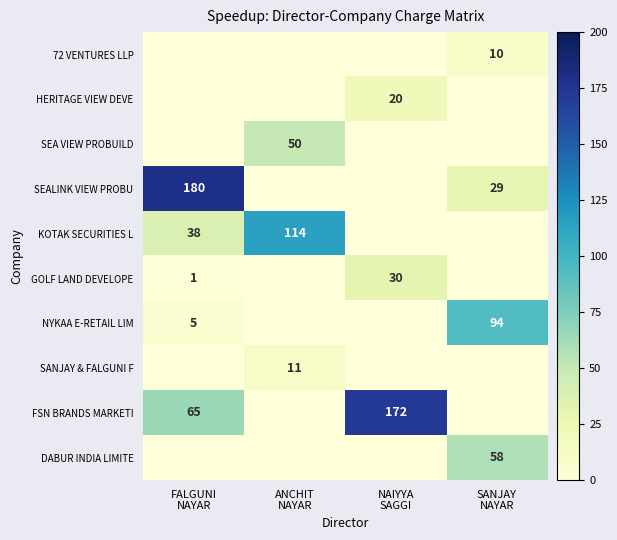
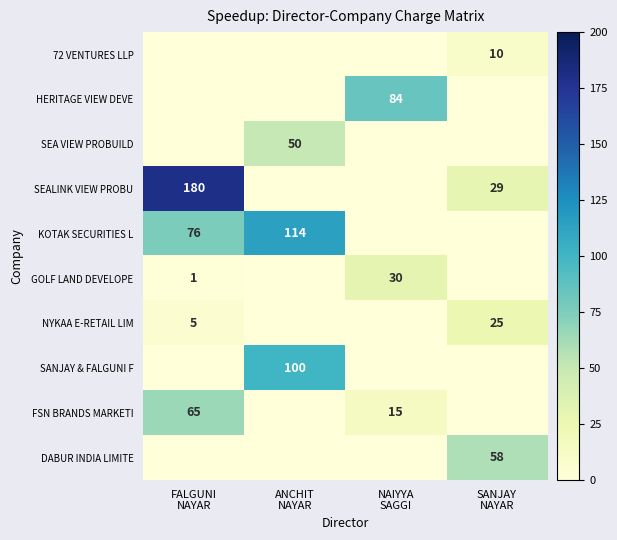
  {
    "72 VENTURES LLP": {
      "SANJAY NAYAR": 10
    },
    "HERITAGE VIEW DEVE": {
-     "NAIYYA SAGGI": 20
+     "NAIYYA SAGGI": 84
    },
    "SEA VIEW PROBUILD": {
      "ANCHIT NAYAR": 50
    },
    "SEALINK VIEW PROBU": {
      "FALGUNI NAYAR": 180,
      "SANJAY NAYAR": 29
    },
    "KOTAK SECURITIES L": {
-     "FALGUNI NAYAR": 38,
+     "FALGUNI NAYAR": 76,
      "ANCHIT NAYAR": 114
    },
    "GOLF LAND DEVELOPE": {
      "FALGUNI NAYAR": 1,
      "NAIYYA SAGGI": 30
    },
    "NYKAA E-RETAIL LIM": {
      "FALGUNI NAYAR": 5,
-     "SANJAY NAYAR": 94
+     "SANJAY NAYAR": 25
    },
    "SANJAY & FALGUNI F": {
-     "ANCHIT NAYAR": 11
+     "ANCHIT NAYAR": 100
    },
    "FSN BRANDS MARKETI": {
      "FALGUNI NAYAR": 65,
-     "NAIYYA SAGGI": 172
+     "NAIYYA SAGGI": 15
    },
    "DABUR INDIA LIMITE": {
      "SANJAY NAYAR": 58
    }
  }
